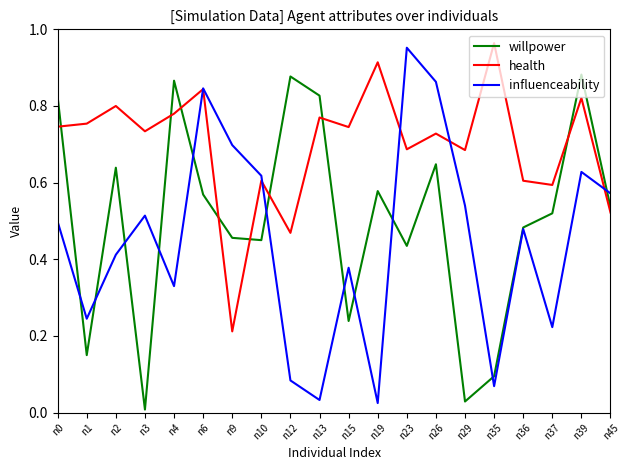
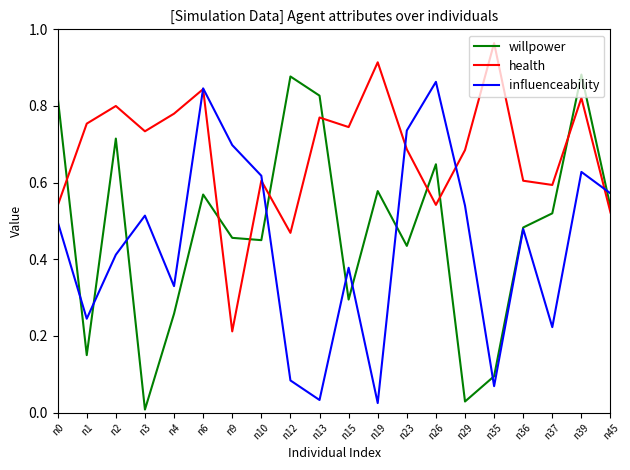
  {
    "willpower": {
      "n0": 0.82,
      "n1": 0.15,
-     "n2": 0.64,
+     "n2": 0.72,
      "n3": 0.01,
-     "n4": 0.87,
+     "n4": 0.26,
      "n6": 0.57,
      "n9": 0.46,
      "n10": 0.45,
      "n12": 0.88,
      "n13": 0.83,
-     "n15": 0.24,
+     "n15": 0.30,
      "n19": 0.58,
      "n23": 0.44,
      "n26": 0.65,
      "n29": 0.03,
      "n35": 0.10,
      "n37": 0.52,
      "n45": 0.54
    },
    "health": {
-     "n0": 0.75,
+     "n0": 0.54,
      "n1": 0.75,
      "n2": 0.80,
      "n3": 0.73,
      "n4": 0.78,
      "n9": 0.21,
      "n10": 0.61,
      "n12": 0.47,
      "n13": 0.77,
      "n15": 0.75,
      "n19": 0.91,
      "n23": 0.69,
-     "n26": 0.73,
+     "n26": 0.54,
      "n29": 0.69,
      "n36": 0.61,
      "n37": 0.59,
      "n39": 0.82,
      "n45": 0.52
    },
    "influenceability": {
      "n0": 0.50,
      "n1": 0.25,
      "n2": 0.41,
      "n3": 0.51,
      "n4": 0.33,
      "n9": 0.70,
      "n10": 0.62,
      "n12": 0.08,
      "n13": 0.03,
      "n15": 0.38,
      "n19": 0.03,
-     "n23": 0.95,
+     "n23": 0.74,
      "n26": 0.86,
      "n29": 0.54,
      "n35": 0.07,
      "n37": 0.22,
      "n39": 0.63,
      "n45": 0.57
    }
  }
